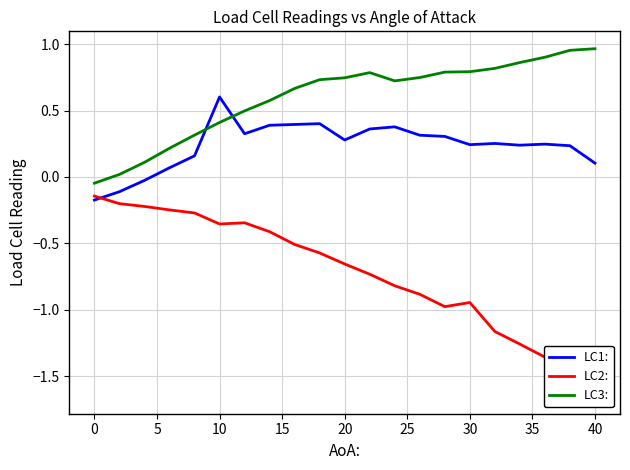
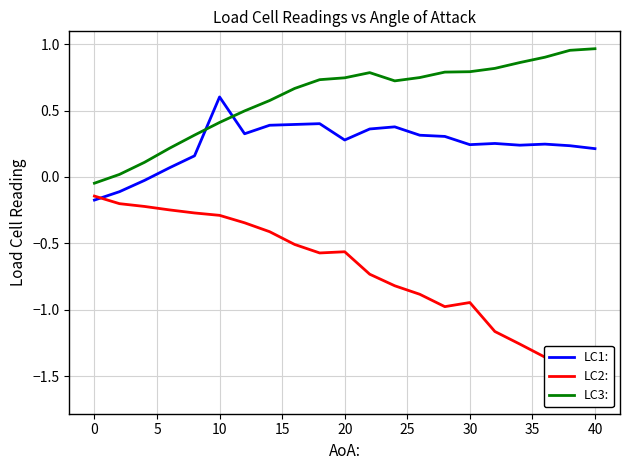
  {
    "LC1:": {
      "0": -0.17,
      "10": 0.60,
      "20": 0.28,
      "30": 0.24,
-     "40": 0.10
+     "40": 0.21
    },
    "LC2:": {
      "0": -0.14,
-     "10": -0.35,
-     "20": -0.66,
+     "10": -0.29,
+     "20": -0.56,
      "30": -0.95
    },
    "LC3:": {
      "0": -0.05,
      "10": 0.41,
      "20": 0.75,
      "30": 0.79,
      "40": 0.97
    }
  }
